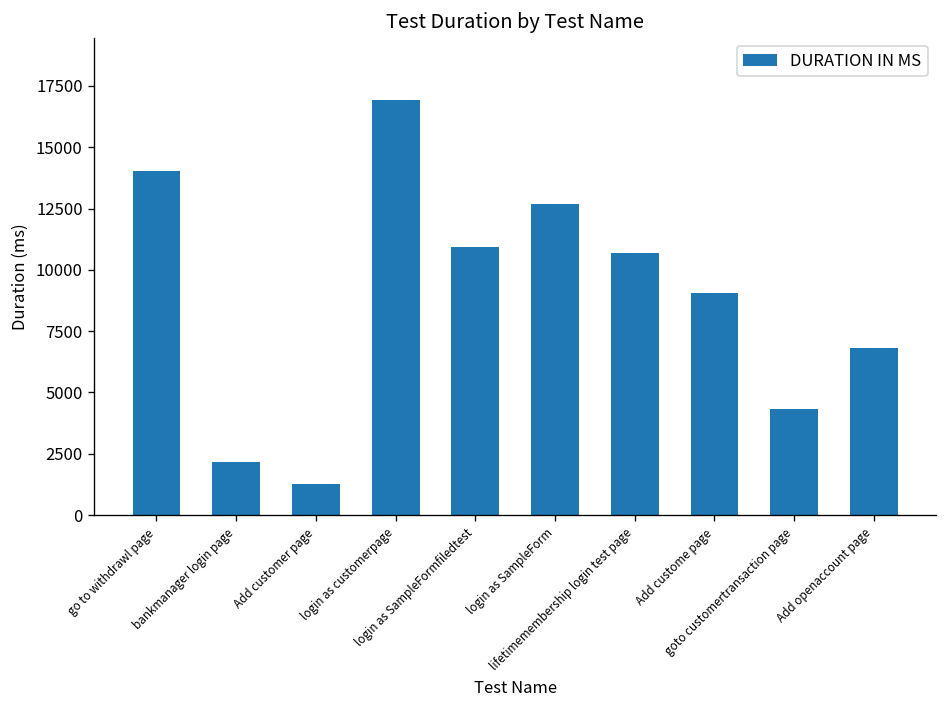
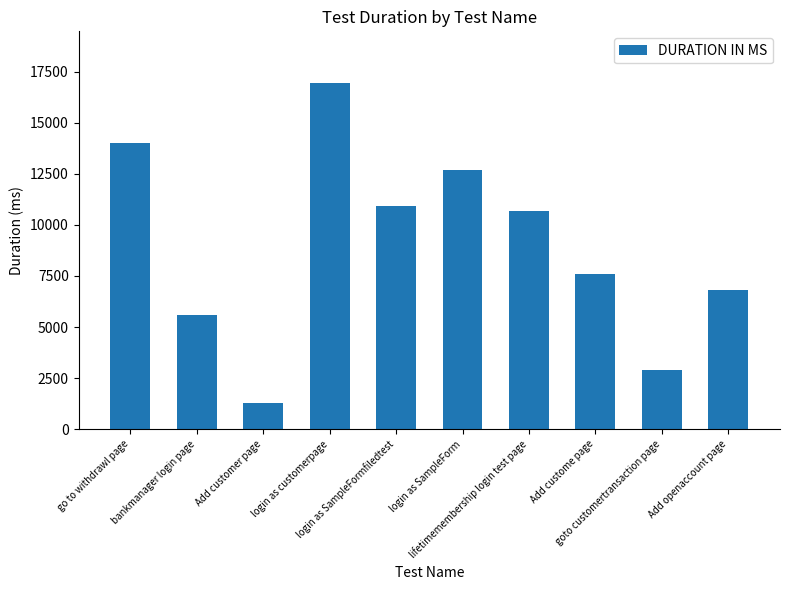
  {
    "go to withdrawl page": 14000,
-   "bankmanager login page": 2100,
+   "bankmanager login page": 5600,
    "Add customer page": 1300,
    "login as customerpage": 16900,
    "login as SampleFormfiledtest": 10900,
    "login as SampleForm": 12700,
    "lifetimemembership login test page": 10700,
-   "Add custome page": 9100,
-   "goto customertransaction page": 4300,
+   "Add custome page": 7600,
+   "goto customertransaction page": 2900,
    "Add openaccount page": 6800
  }
